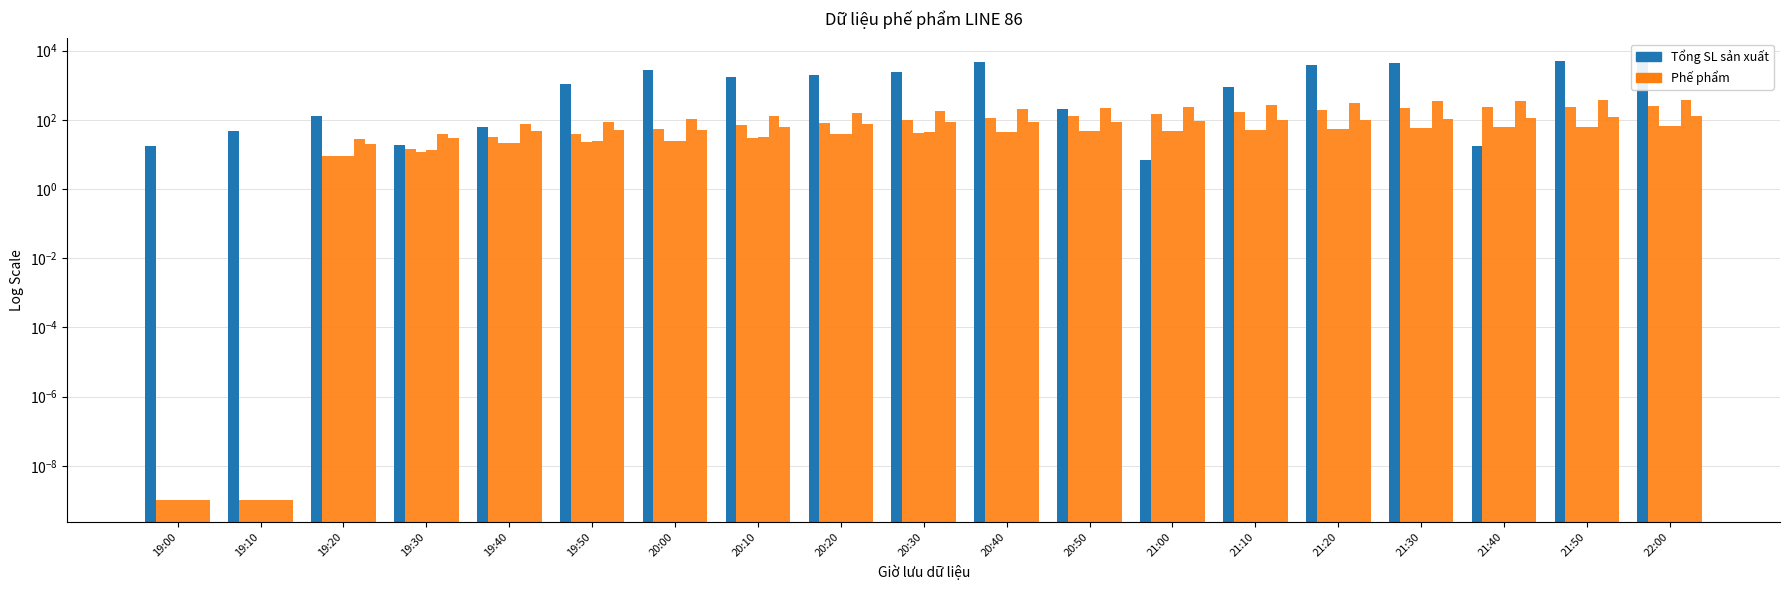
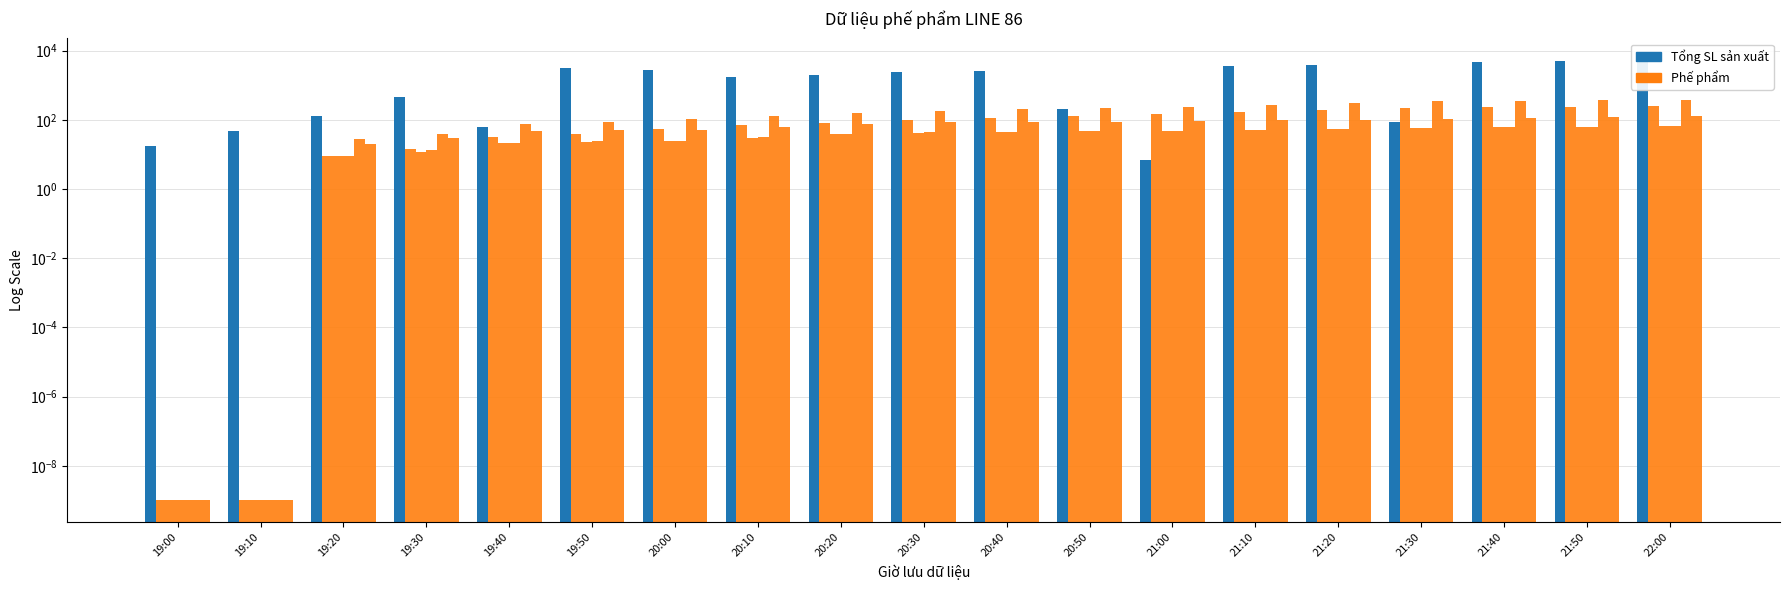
  {
    "Tổng SL sản xuất": {
      "19:00": 20,
      "19:10": 50,
      "19:20": 130,
-     "19:30": 20,
+     "19:30": 500,
      "19:40": 60,
-     "19:50": 1100,
+     "19:50": 3000,
      "20:00": 3000,
      "20:10": 2000,
      "20:20": 2000,
      "20:30": 2000,
-     "20:40": 5000,
+     "20:40": 3000,
      "20:50": 200,
      "21:00": 7,
-     "21:10": 900,
+     "21:10": 4000,
      "21:20": 4000,
-     "21:30": 4000,
-     "21:40": 20,
+     "21:30": 90,
+     "21:40": 5000,
      "21:50": 5000
    }
  }
